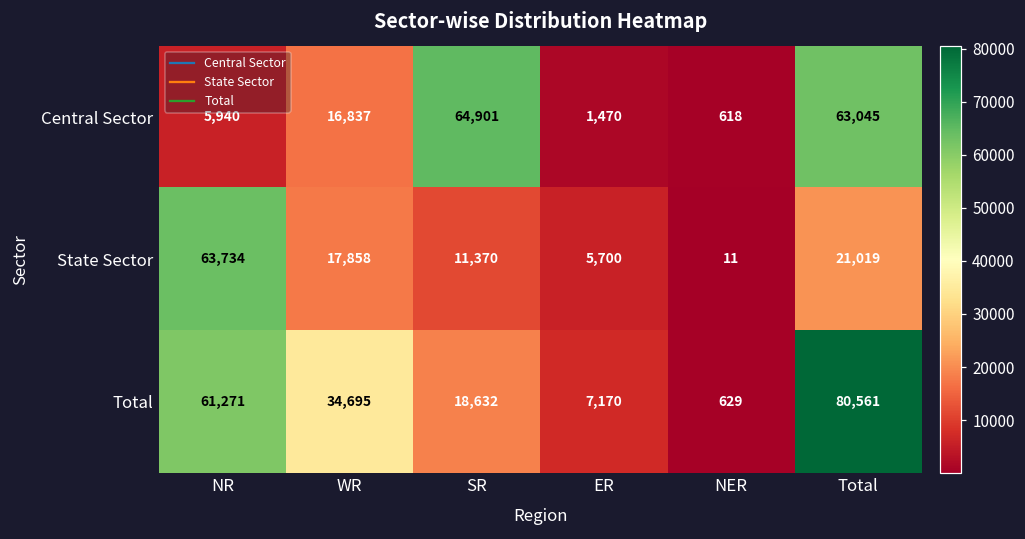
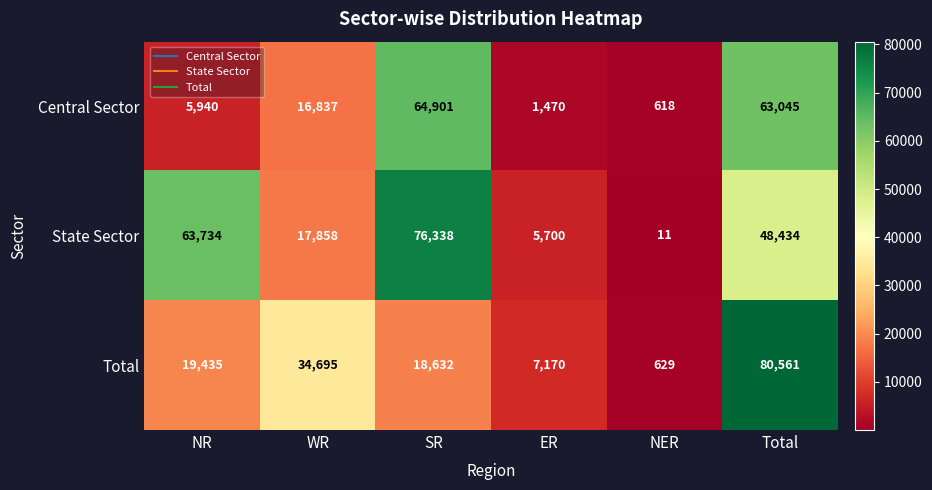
  {
    "Central Sector": {
      "NR": "5,940",
      "WR": "16,837",
      "SR": "64,901",
      "ER": "1,470",
      "NER": "618",
      "Total": "63,045"
    },
    "State Sector": {
      "NR": "63,734",
      "WR": "17,858",
-     "SR": "11,370",
+     "SR": "76,338",
      "ER": "5,700",
      "NER": "11",
-     "Total": "21,019"
+     "Total": "48,434"
    },
    "Total": {
-     "NR": "61,271",
+     "NR": "19,435",
      "WR": "34,695",
      "SR": "18,632",
      "ER": "7,170",
      "NER": "629",
      "Total": "80,561"
    }
  }
